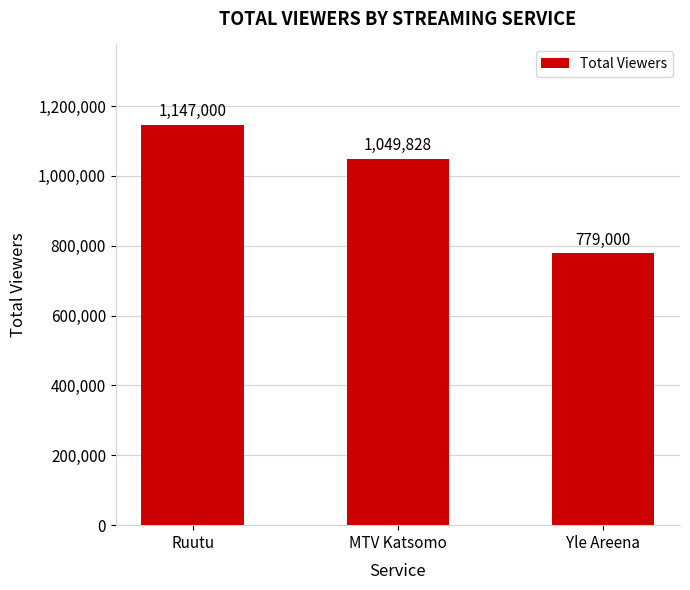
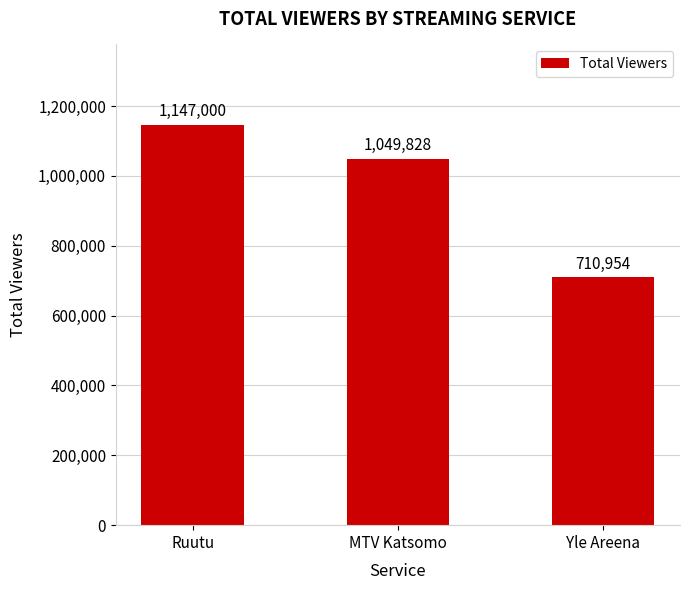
  {
    "Ruutu": "1,147,000",
    "MTV Katsomo": "1,049,828",
-   "Yle Areena": "779,000"
+   "Yle Areena": "710,954"
  }
